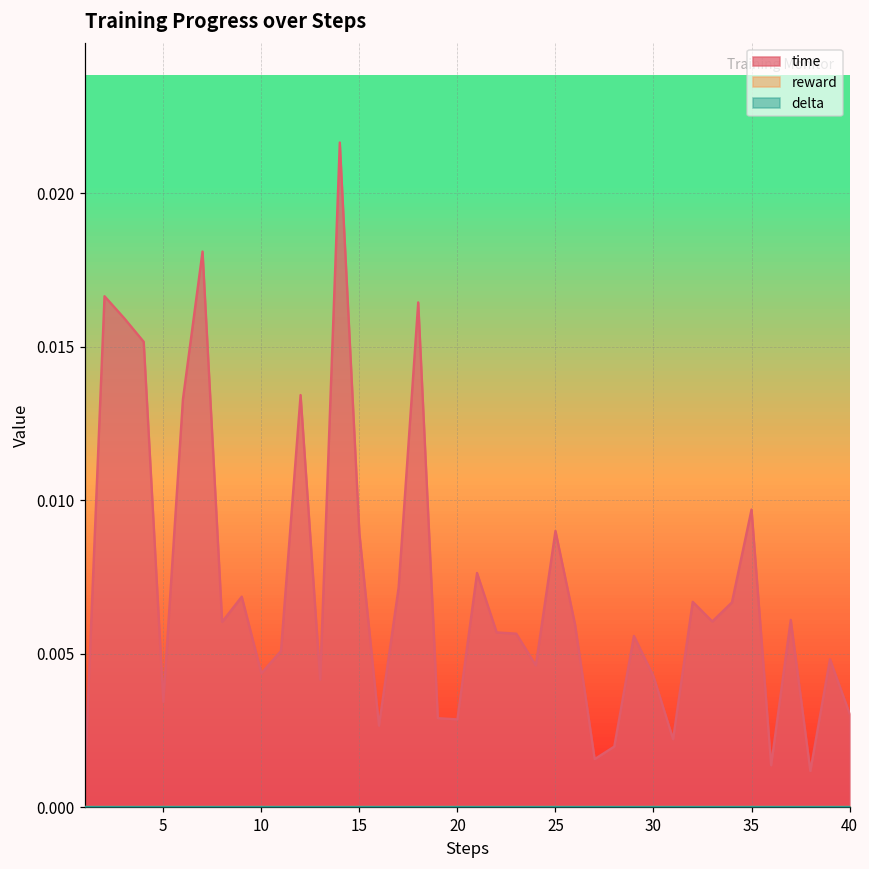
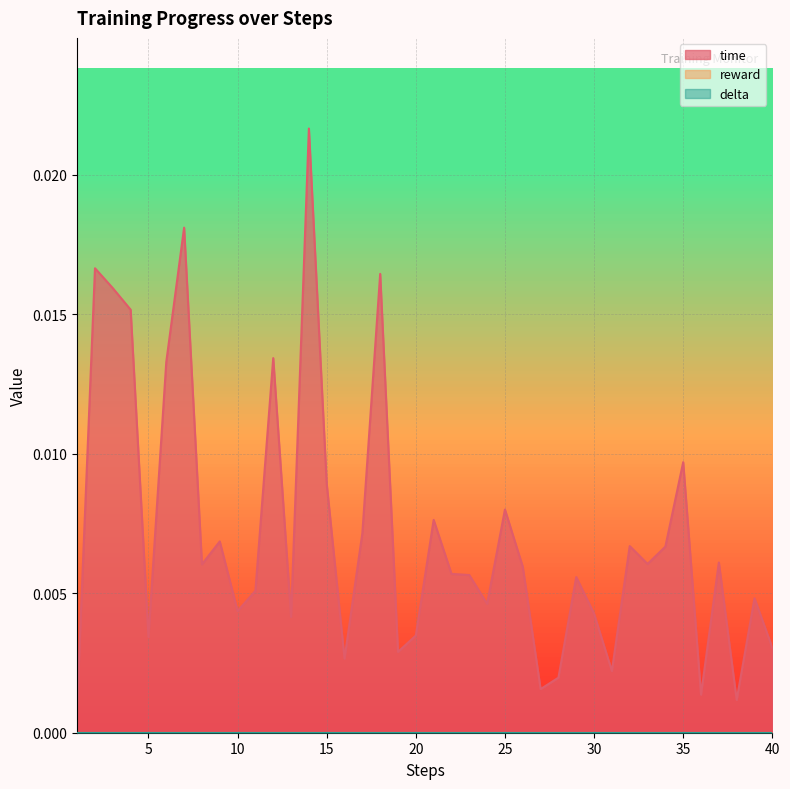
  {
    "time": {
      "5": 0.0034,
      "10": 0.0044,
      "15": 0.0089,
-     "20": 0.0029,
-     "25": 0.009,
+     "20": 0.0035,
+     "25": 0.008,
      "30": 0.0043,
      "35": 0.0097,
      "40": 0.0030
    },
    "delta": {
      "5": 0.0000,
      "10": 0.0000,
      "15": 0.0000,
      "20": 0.0000,
      "25": 0.0000,
      "30": 0.0000,
      "35": 0.0000,
      "40": 0.0000
    }
  }
